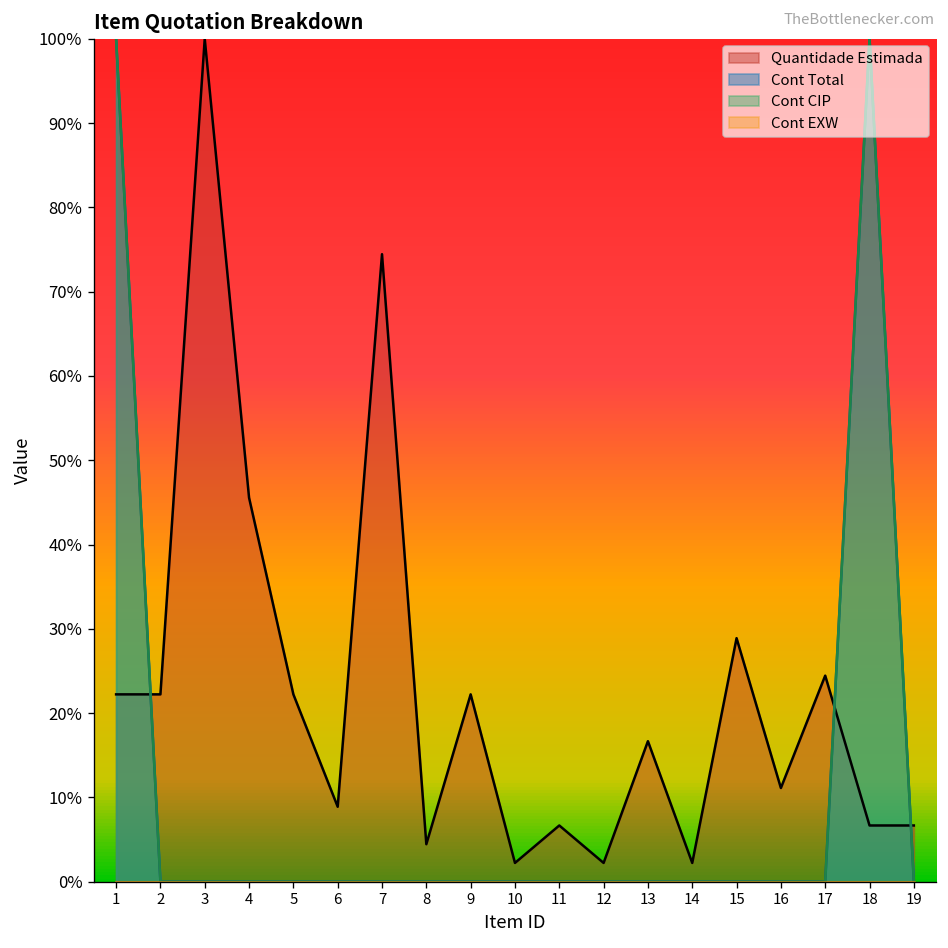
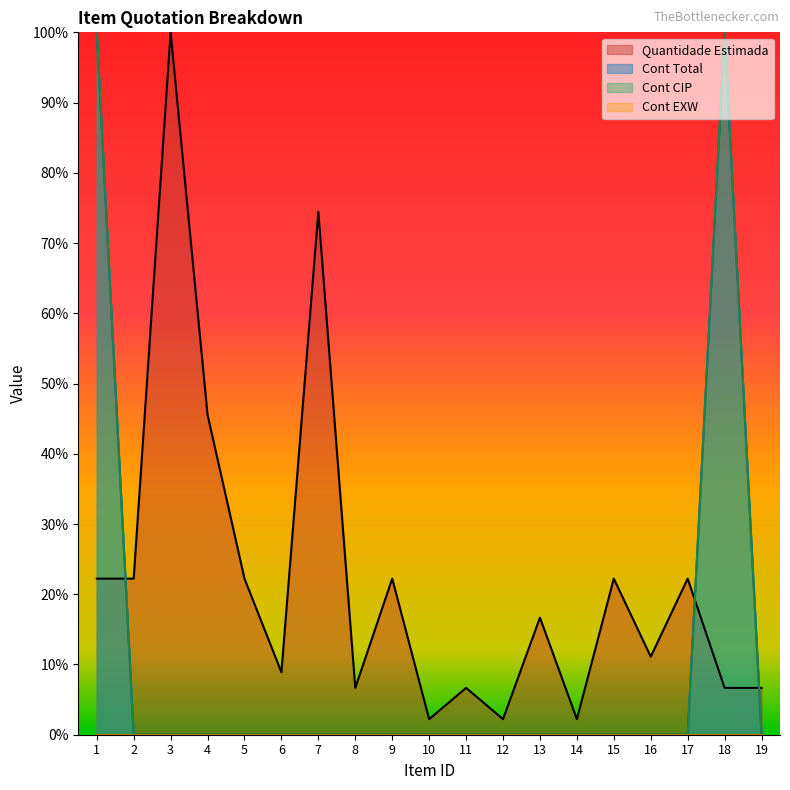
  {
    "Quantidade Estimada": {
      "1": "22%",
      "2": "22%",
      "3": "100%",
      "4": "46%",
      "5": "22%",
      "6": "9%",
      "7": "74%",
-     "8": "4%",
+     "8": "7%",
      "9": "22%",
      "10": "2%",
      "11": "7%",
      "12": "2%",
      "13": "17%",
      "14": "2%",
-     "15": "29%",
+     "15": "22%",
      "16": "11%",
-     "17": "24%",
+     "17": "22%",
      "18": "7%",
      "19": "7%"
    },
    "Cont CIP": {
      "1": "100%",
      "18": "100%"
    },
    "Cont EXW": {
      "1": "0%",
      "18": "0%"
    }
  }
